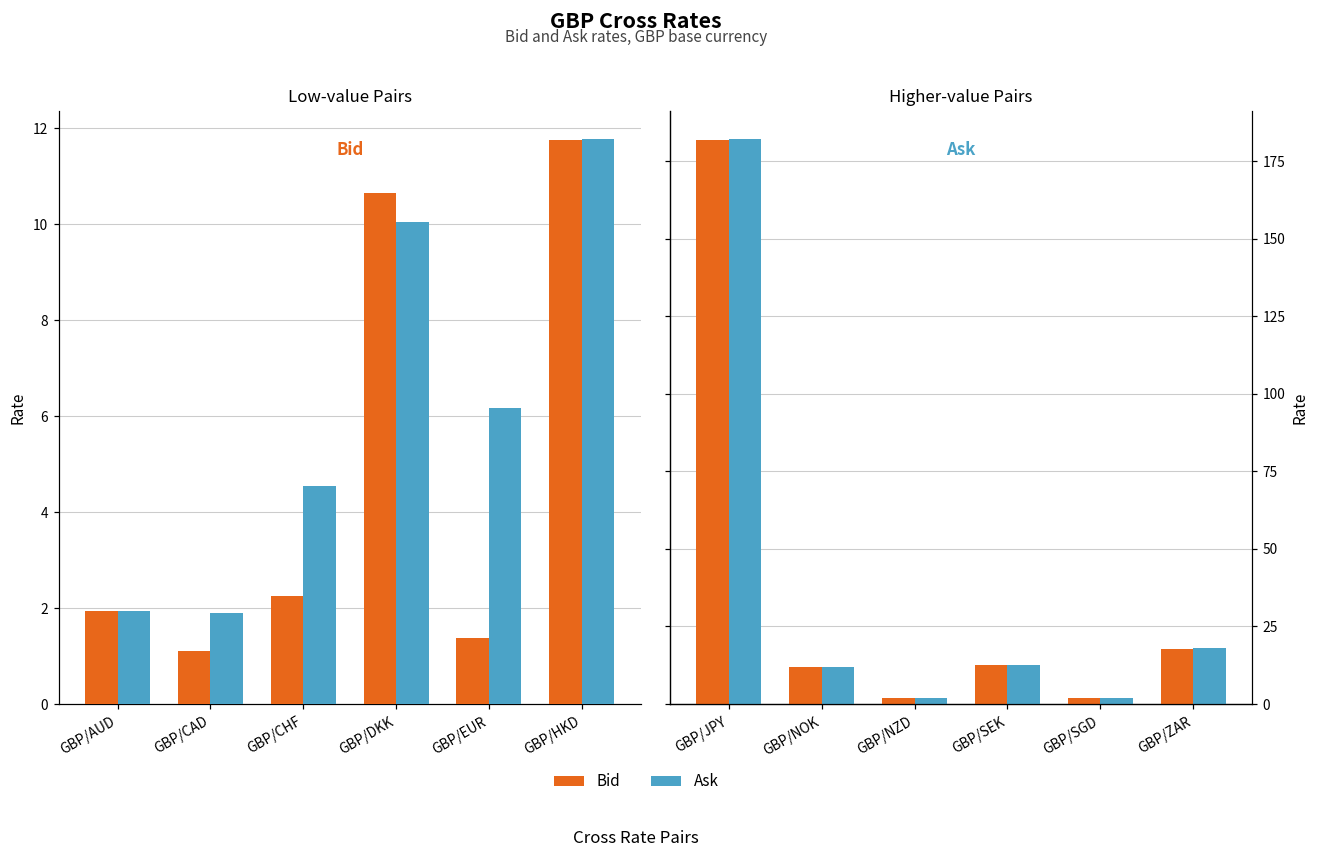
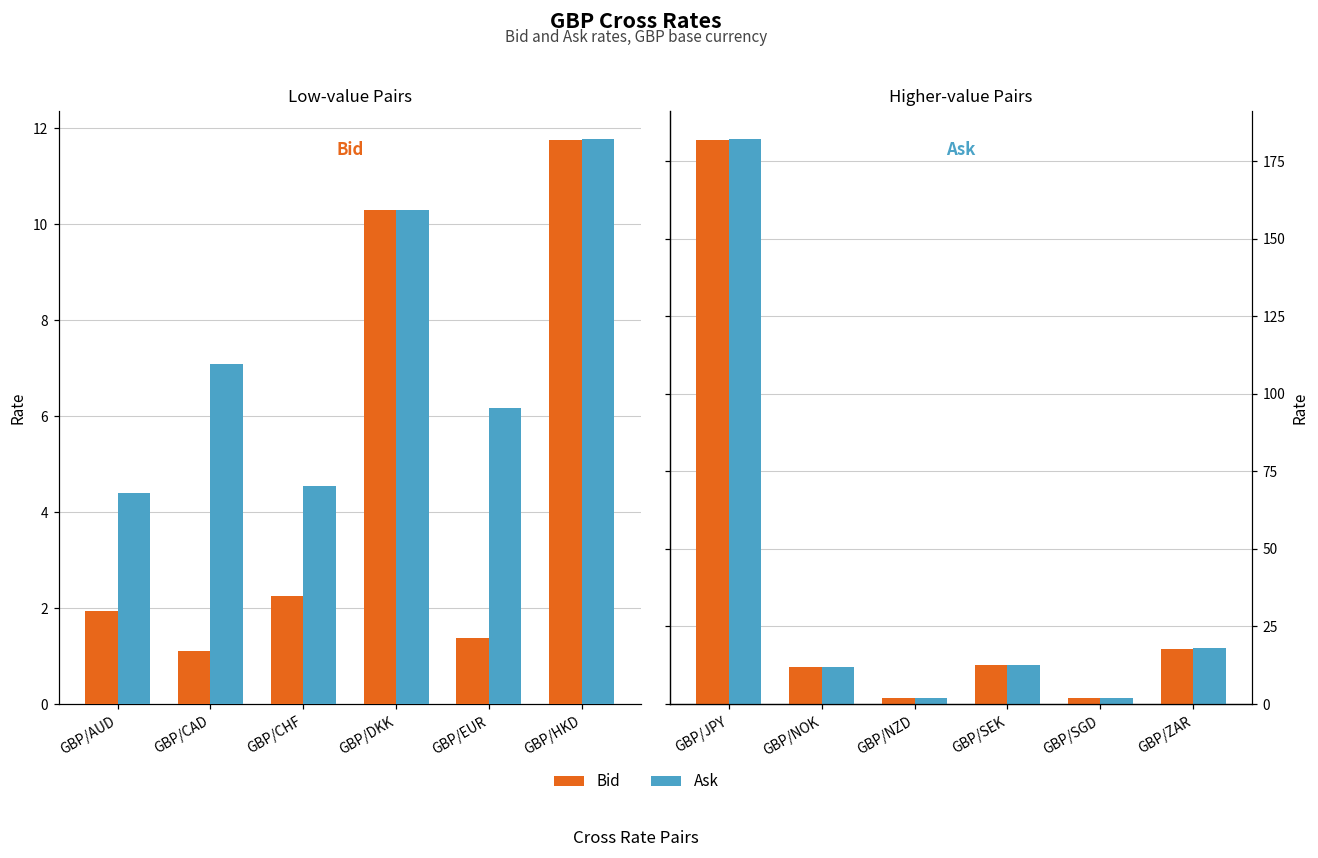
  {
    "Low-value Pairs": {
      "Bid": {
        "GBP/AUD": 1.9,
        "GBP/CAD": 1.1,
        "GBP/CHF": 2.2,
-       "GBP/DKK": 10.7,
+       "GBP/DKK": 10.3,
        "GBP/EUR": 1.4,
        "GBP/HKD": 11.8
      },
      "Ask": {
-       "GBP/AUD": 1.9,
-       "GBP/CAD": 1.9,
+       "GBP/AUD": 4.4,
+       "GBP/CAD": 7.1,
        "GBP/CHF": 4.5,
-       "GBP/DKK": 10.0,
+       "GBP/DKK": 10.3,
        "GBP/EUR": 6.2,
        "GBP/HKD": 11.8
      }
    }
  }
